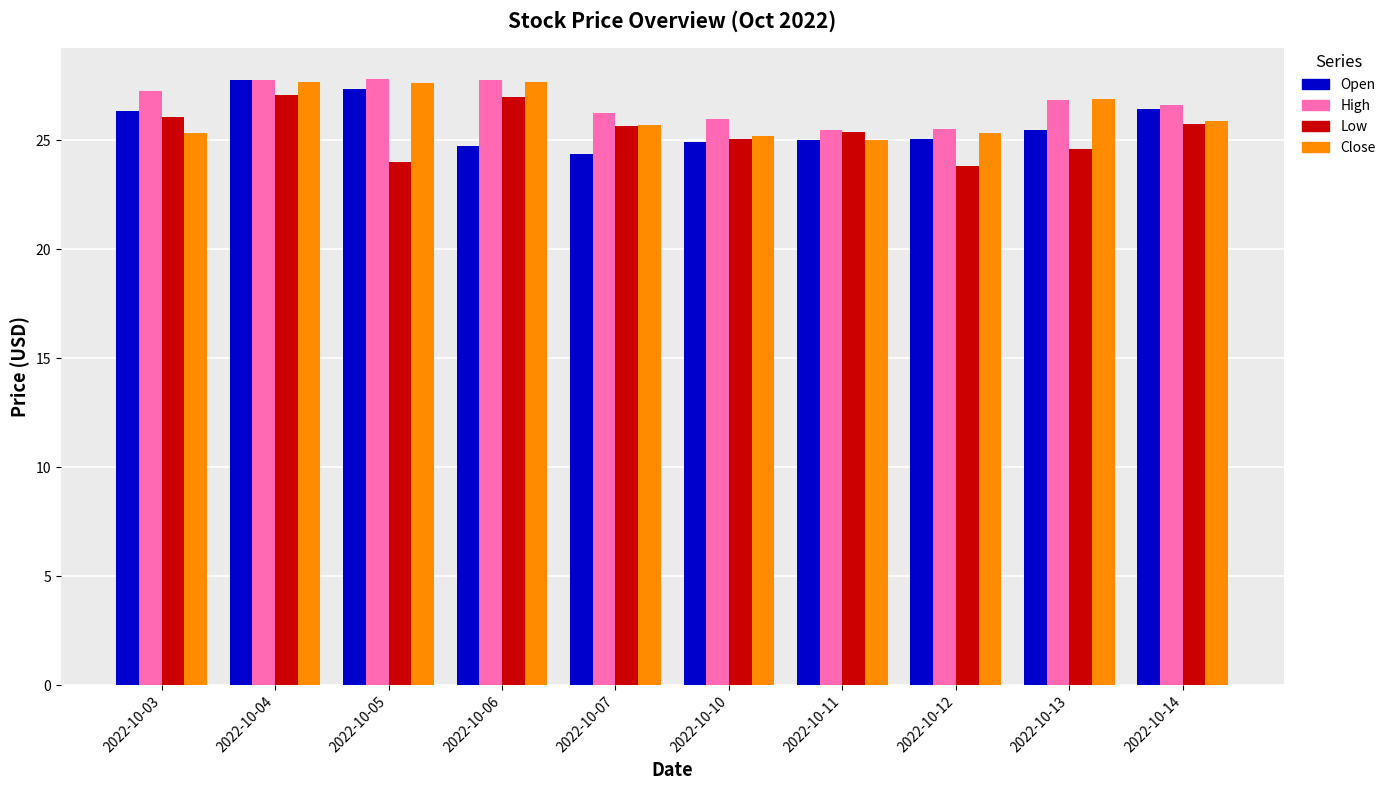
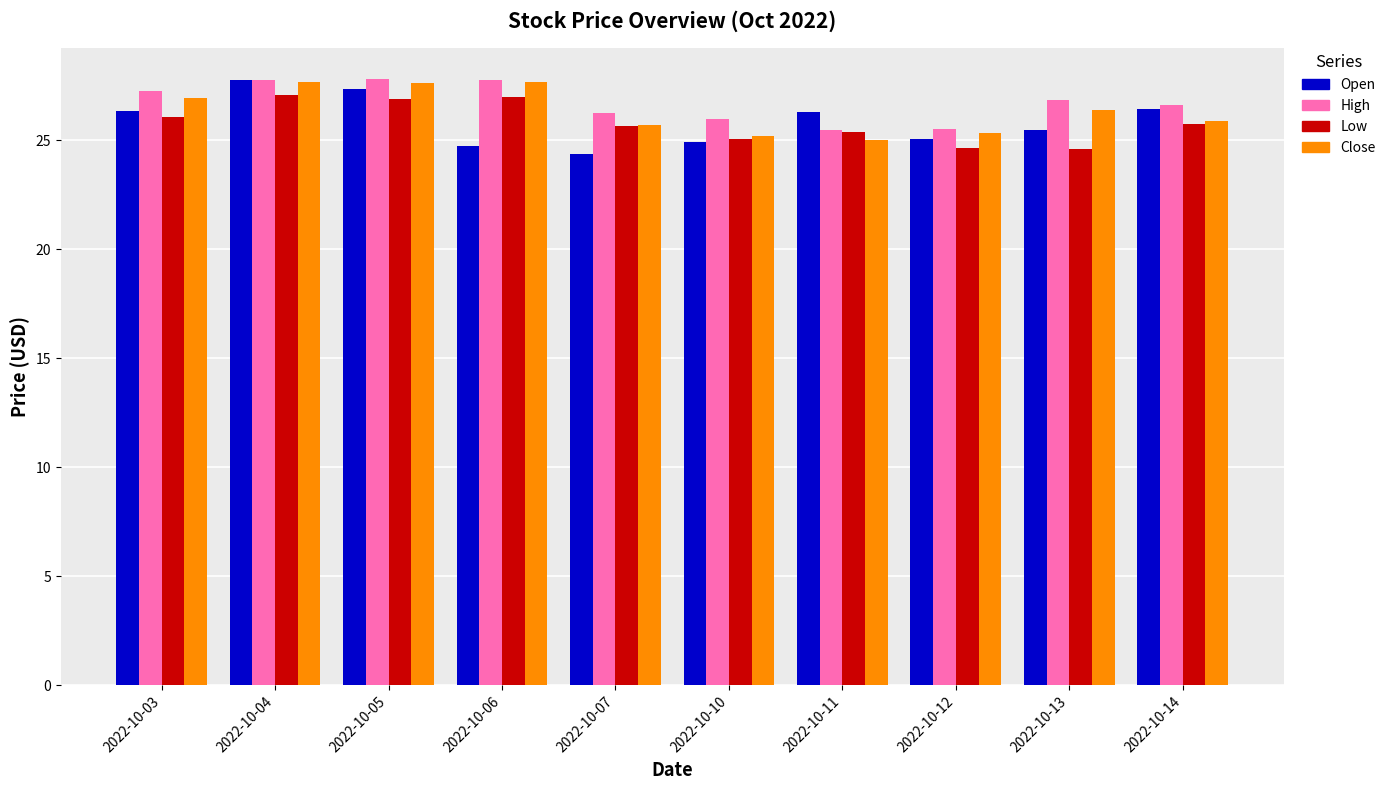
  {
    "Open": {
      "2022-10-03": 26.3,
      "2022-10-04": 27.8,
      "2022-10-05": 27.4,
      "2022-10-06": 24.7,
      "2022-10-07": 24.4,
      "2022-10-10": 24.9,
-     "2022-10-11": 25.0,
+     "2022-10-11": 26.3,
      "2022-10-12": 25.1,
      "2022-10-13": 25.5,
      "2022-10-14": 26.5
    },
    "High": {
      "2022-10-03": 27.3,
      "2022-10-04": 27.8,
      "2022-10-05": 27.8,
      "2022-10-06": 27.8,
      "2022-10-07": 26.3,
      "2022-10-10": 26.0,
      "2022-10-11": 25.5,
      "2022-10-12": 25.5,
      "2022-10-13": 26.8,
      "2022-10-14": 26.6
    },
    "Low": {
      "2022-10-03": 26.1,
      "2022-10-04": 27.1,
-     "2022-10-05": 24.0,
+     "2022-10-05": 26.9,
      "2022-10-06": 27.0,
      "2022-10-07": 25.7,
      "2022-10-10": 25.1,
      "2022-10-11": 25.4,
-     "2022-10-12": 23.8,
+     "2022-10-12": 24.7,
      "2022-10-13": 24.6,
      "2022-10-14": 25.8
    },
    "Close": {
-     "2022-10-03": 25.3,
+     "2022-10-03": 27.0,
      "2022-10-04": 27.7,
      "2022-10-05": 27.6,
      "2022-10-06": 27.7,
      "2022-10-07": 25.7,
      "2022-10-10": 25.2,
      "2022-10-11": 25.0,
      "2022-10-12": 25.3,
-     "2022-10-13": 26.9,
+     "2022-10-13": 26.4,
      "2022-10-14": 25.9
    }
  }
